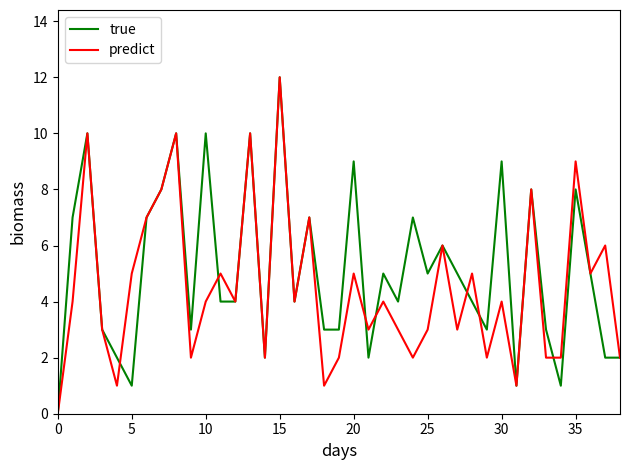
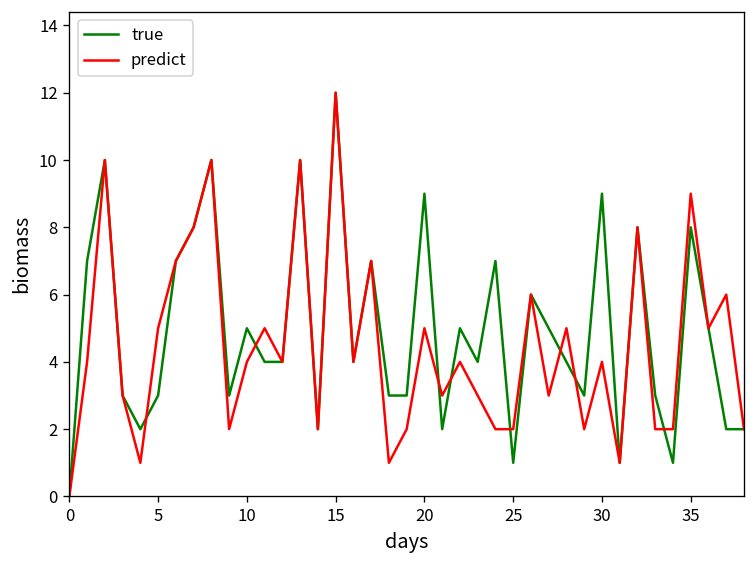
  {
    "true": {
-     "5": 1,
-     "10": 10,
+     "5": 3,
+     "10": 5,
      "20": 9,
-     "25": 5,
+     "25": 1,
      "30": 9,
      "35": 8
    },
    "predict": {
      "5": 5,
      "10": 4,
      "20": 5,
-     "25": 3,
+     "25": 2,
      "30": 4,
      "35": 9
    }
  }
